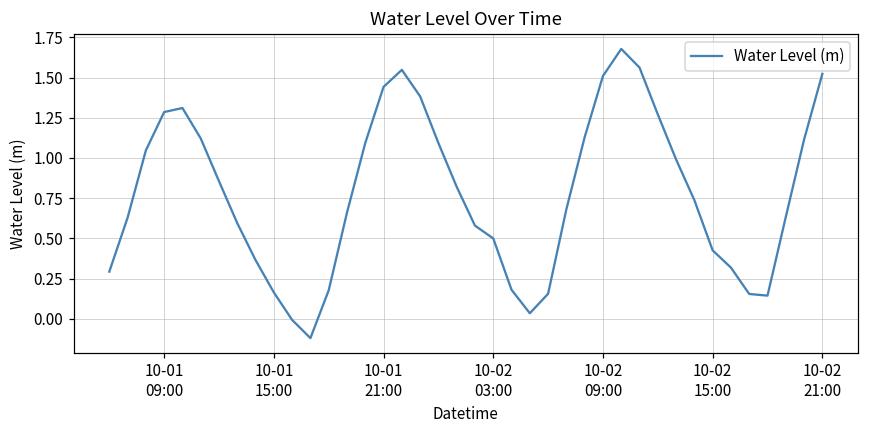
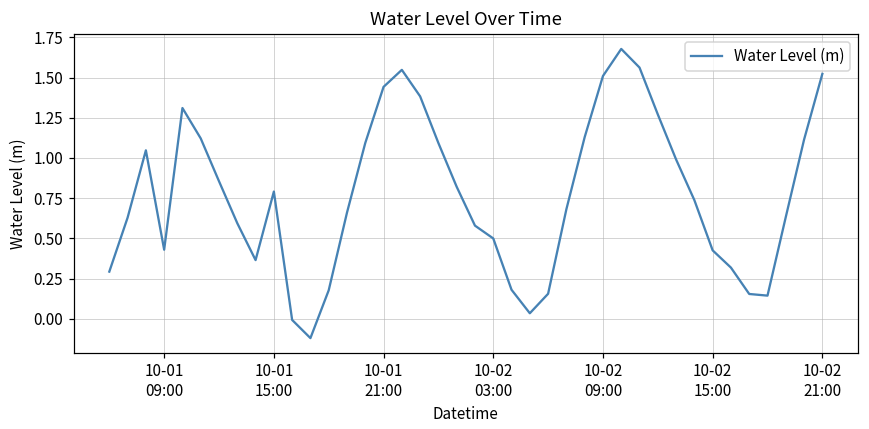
  {
-   "10-01 09:00": 1.29,
-   "10-01 15:00": 0.16,
+   "10-01 09:00": 0.43,
+   "10-01 15:00": 0.79,
    "10-01 21:00": 1.44,
    "10-02 03:00": 0.50,
    "10-02 09:00": 1.51,
    "10-02 15:00": 0.43,
    "10-02 21:00": 1.52
  }
